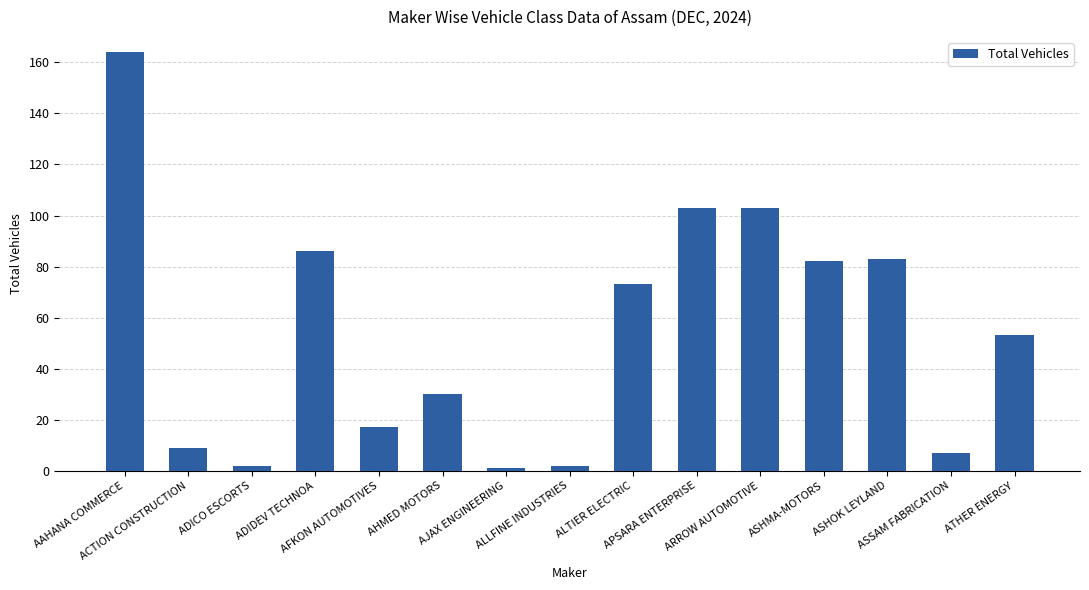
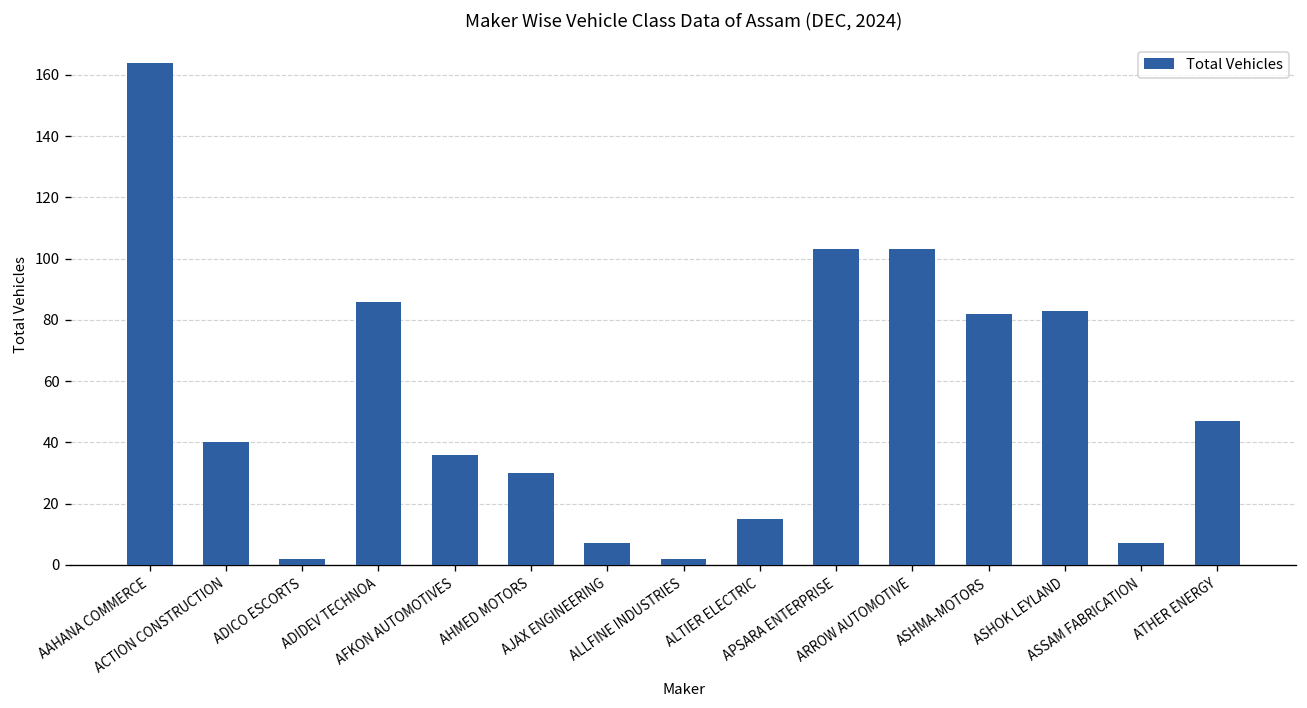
  {
    "AAHANA COMMERCE": 164,
-   "ACTION CONSTRUCTION": 9,
+   "ACTION CONSTRUCTION": 40,
    "ADICO ESCORTS": 2,
    "ADIDEV TECHNOA": 86,
-   "AFKON AUTOMOTIVES": 17,
+   "AFKON AUTOMOTIVES": 36,
    "AHMED MOTORS": 30,
-   "AJAX ENGINEERING": 1,
+   "AJAX ENGINEERING": 7,
    "ALLFINE INDUSTRIES": 2,
-   "ALTIER ELECTRIC": 73,
+   "ALTIER ELECTRIC": 15,
    "APSARA ENTERPRISE": 103,
    "ARROW AUTOMOTIVE": 103,
    "ASHMA-MOTORS": 82,
    "ASHOK LEYLAND": 83,
    "ASSAM FABRICATION": 7,
-   "ATHER ENERGY": 53
+   "ATHER ENERGY": 47
  }
